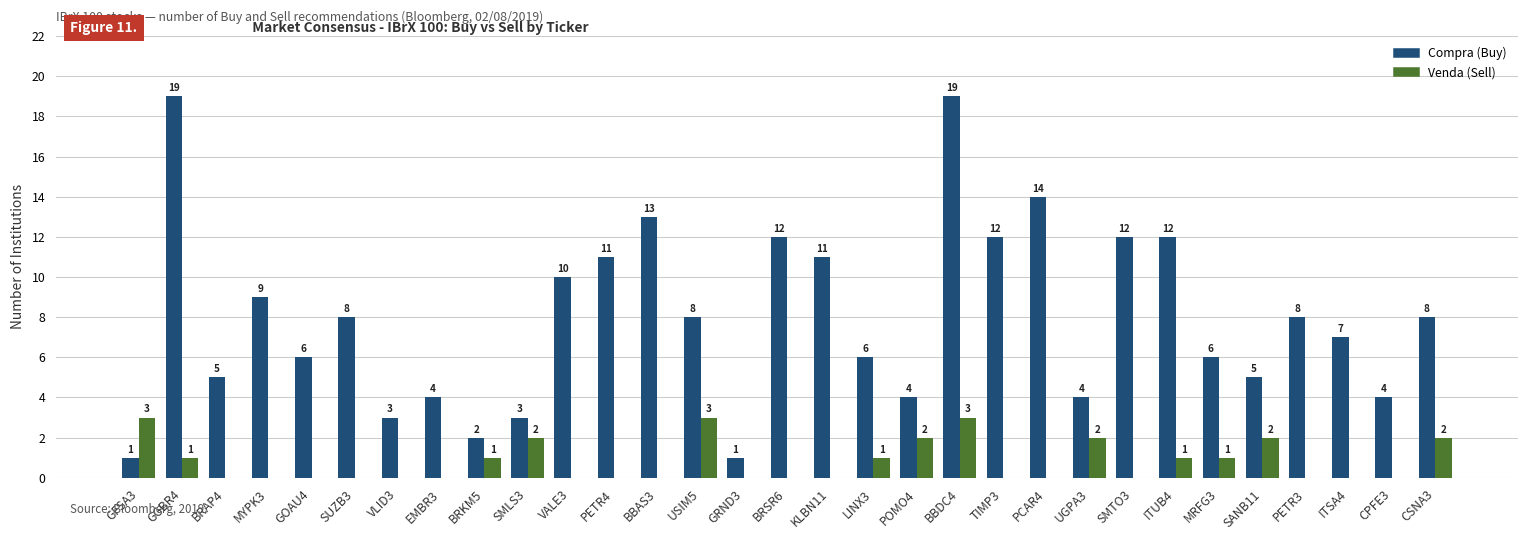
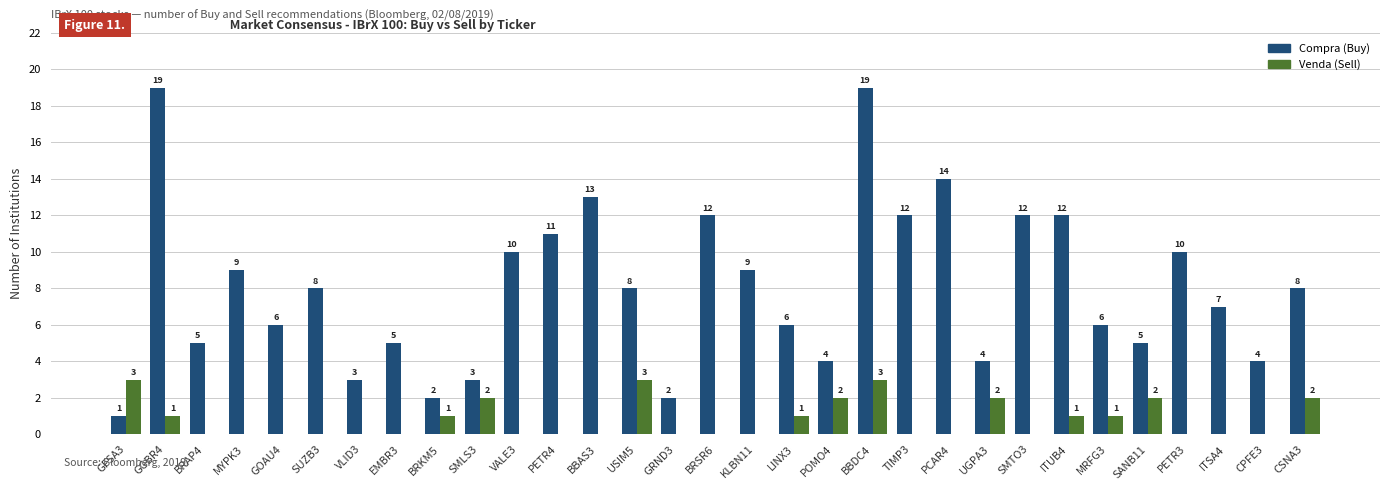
  {
    "Compra (Buy)": {
      "GFSA3": 1,
      "GGBR4": 19,
      "BRAP4": 5,
      "MYPK3": 9,
      "GOAU4": 6,
      "SUZB3": 8,
      "VLID3": 3,
-     "EMBR3": 4,
+     "EMBR3": 5,
      "BRKM5": 2,
      "SMLS3": 3,
      "VALE3": 10,
      "PETR4": 11,
      "BBAS3": 13,
      "USIM5": 8,
-     "GRND3": 1,
+     "GRND3": 2,
      "BRSR6": 12,
-     "KLBN11": 11,
+     "KLBN11": 9,
      "LINX3": 6,
      "POMO4": 4,
      "BBDC4": 19,
      "TIMP3": 12,
      "PCAR4": 14,
      "UGPA3": 4,
      "SMTO3": 12,
      "ITUB4": 12,
      "MRFG3": 6,
      "SANB11": 5,
-     "PETR3": 8,
+     "PETR3": 10,
      "ITSA4": 7,
      "CPFE3": 4,
      "CSNA3": 8
    },
    "Venda (Sell)": {
      "GFSA3": 3,
      "GGBR4": 1,
      "BRKM5": 1,
      "SMLS3": 2,
      "USIM5": 3,
      "LINX3": 1,
      "POMO4": 2,
      "BBDC4": 3,
      "UGPA3": 2,
      "ITUB4": 1,
      "MRFG3": 1,
      "SANB11": 2,
      "CSNA3": 2
    }
  }
